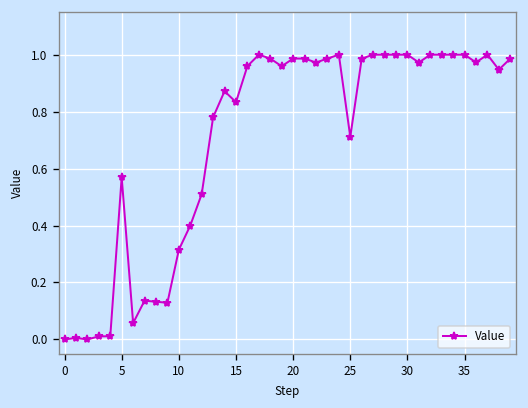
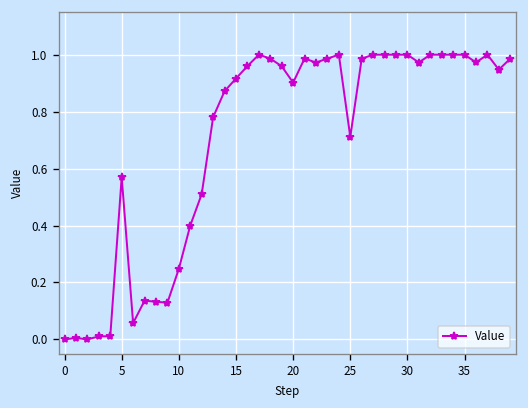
  {
    "0": 0.00,
    "5": 0.57,
-   "10": 0.31,
-   "15": 0.83,
-   "20": 0.99,
+   "10": 0.25,
+   "15": 0.92,
+   "20": 0.90,
    "25": 0.71,
    "30": 1.00,
    "35": 1.00
  }
